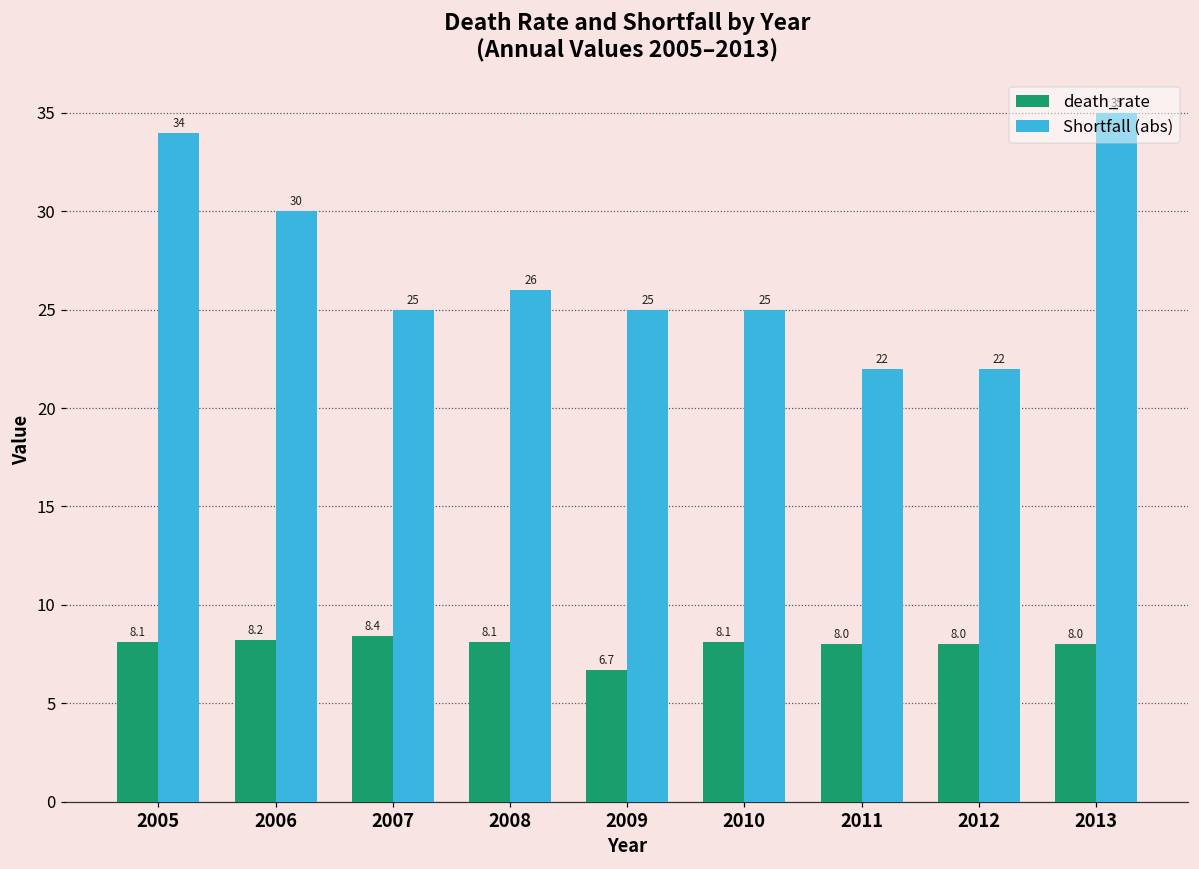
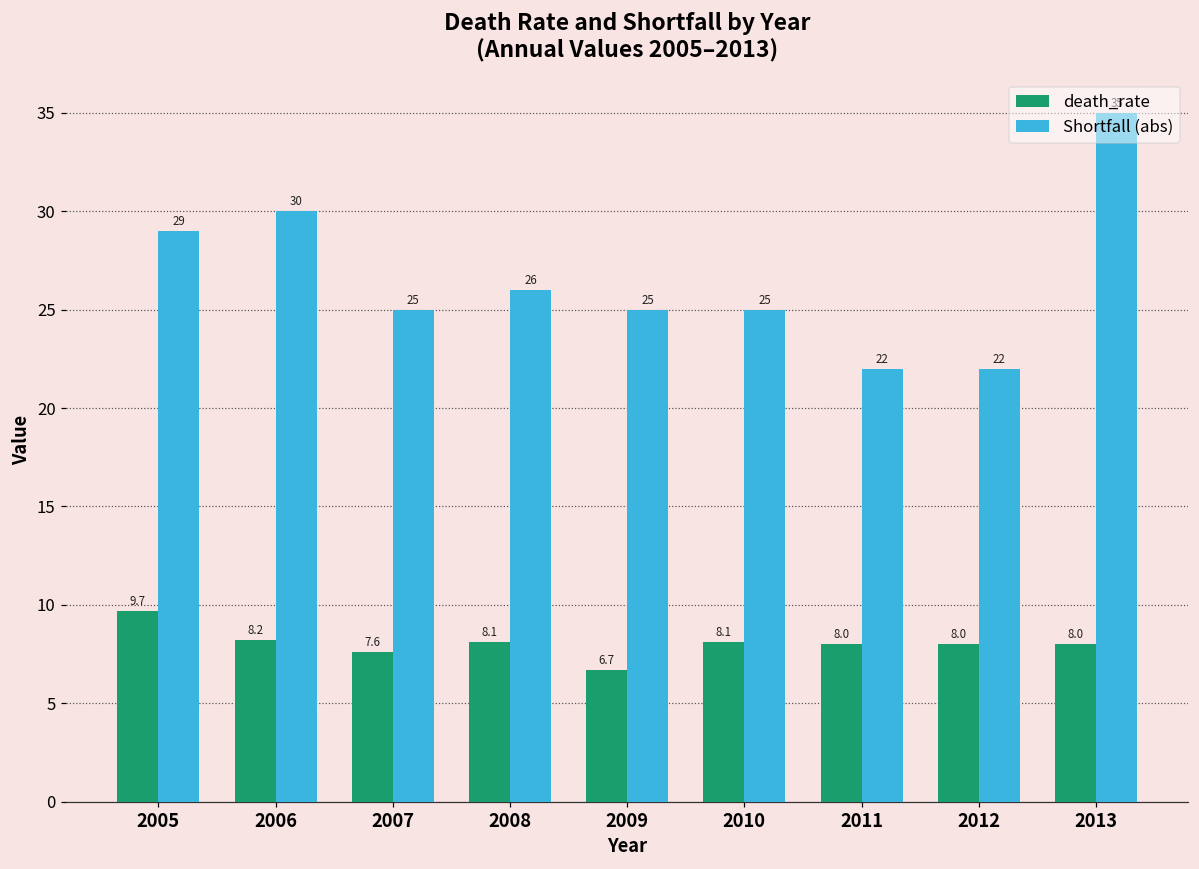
  {
    "death_rate": {
-     "2005": 8.1,
+     "2005": 9.7,
      "2006": 8.2,
-     "2007": 8.4,
+     "2007": 7.6,
      "2008": 8.1,
      "2009": 6.7,
      "2010": 8.1,
      "2011": 8.0,
      "2012": 8.0,
      "2013": 8.0
    },
    "Shortfall (abs)": {
-     "2005": 34,
+     "2005": 29,
      "2006": 30,
      "2007": 25,
      "2008": 26,
      "2009": 25,
      "2010": 25,
      "2011": 22,
      "2012": 22
    }
  }
